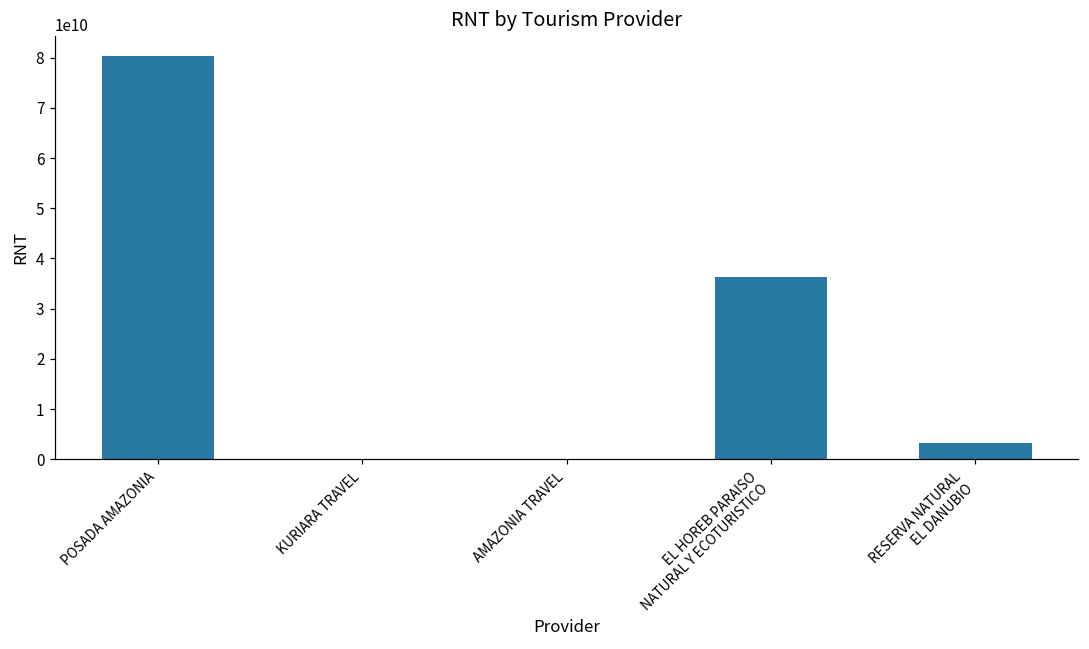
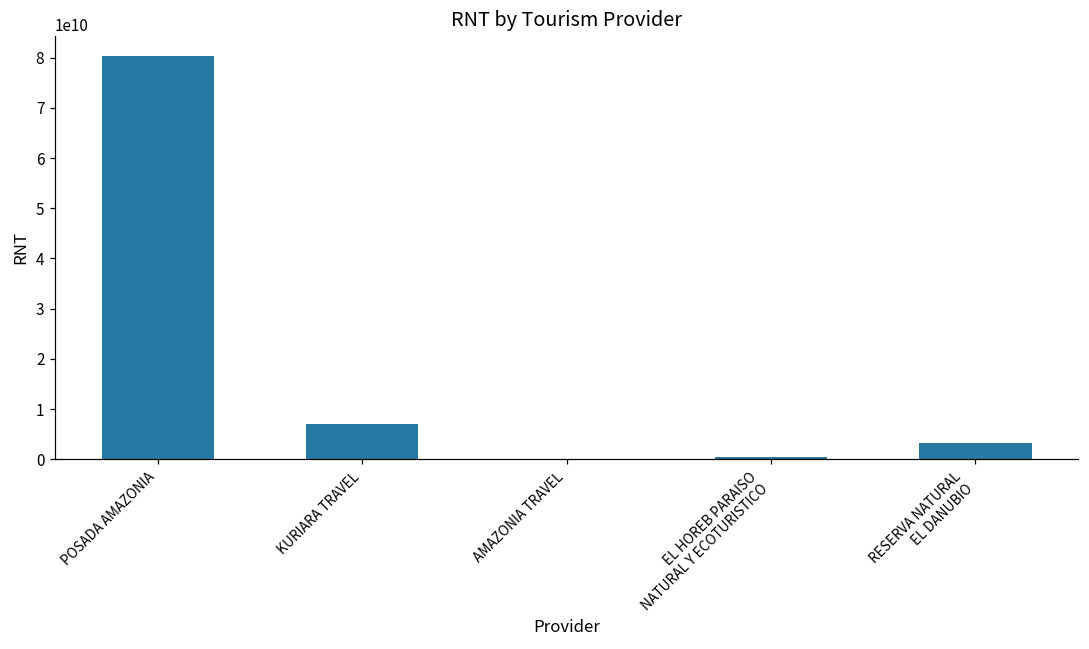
  {
    "POSADA AMAZONIA": 80000000000,
-   "KURIARA TRAVEL": 0,
-   "EL HOREB PARAISO NATURAL Y ECOTURISTICO": 36000000000,
+   "KURIARA TRAVEL": 7000000000,
+   "EL HOREB PARAISO NATURAL Y ECOTURISTICO": 0,
    "RESERVA NATURAL EL DANUBIO": 3000000000
  }
